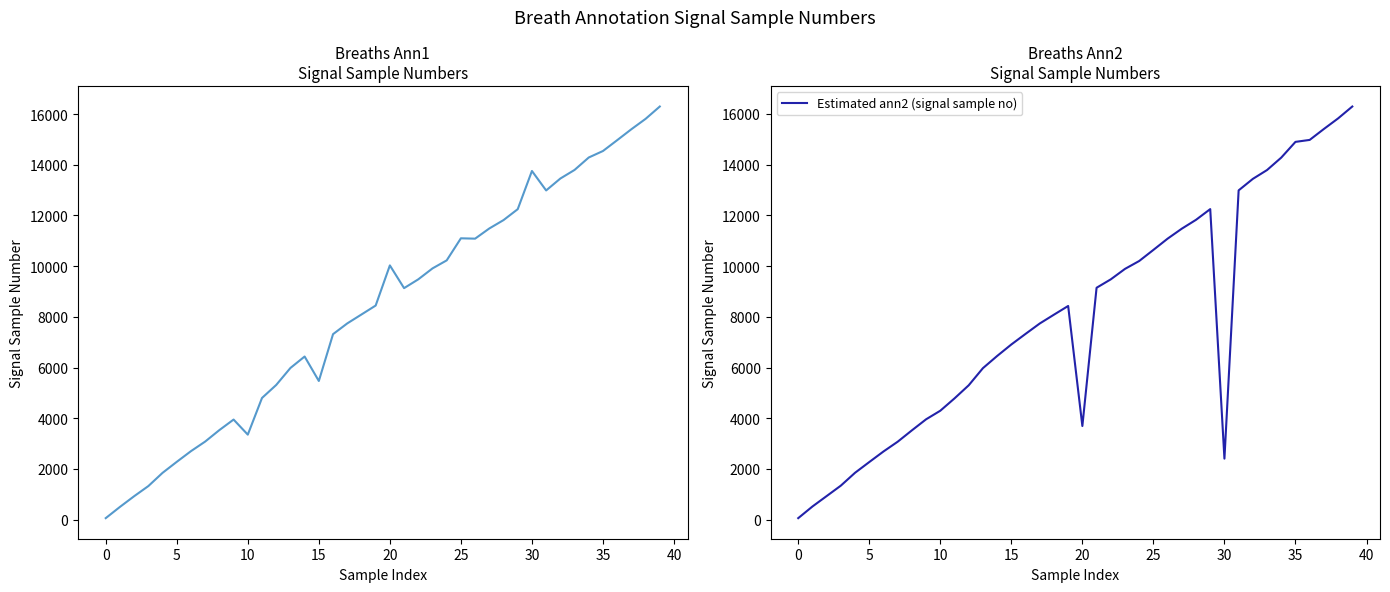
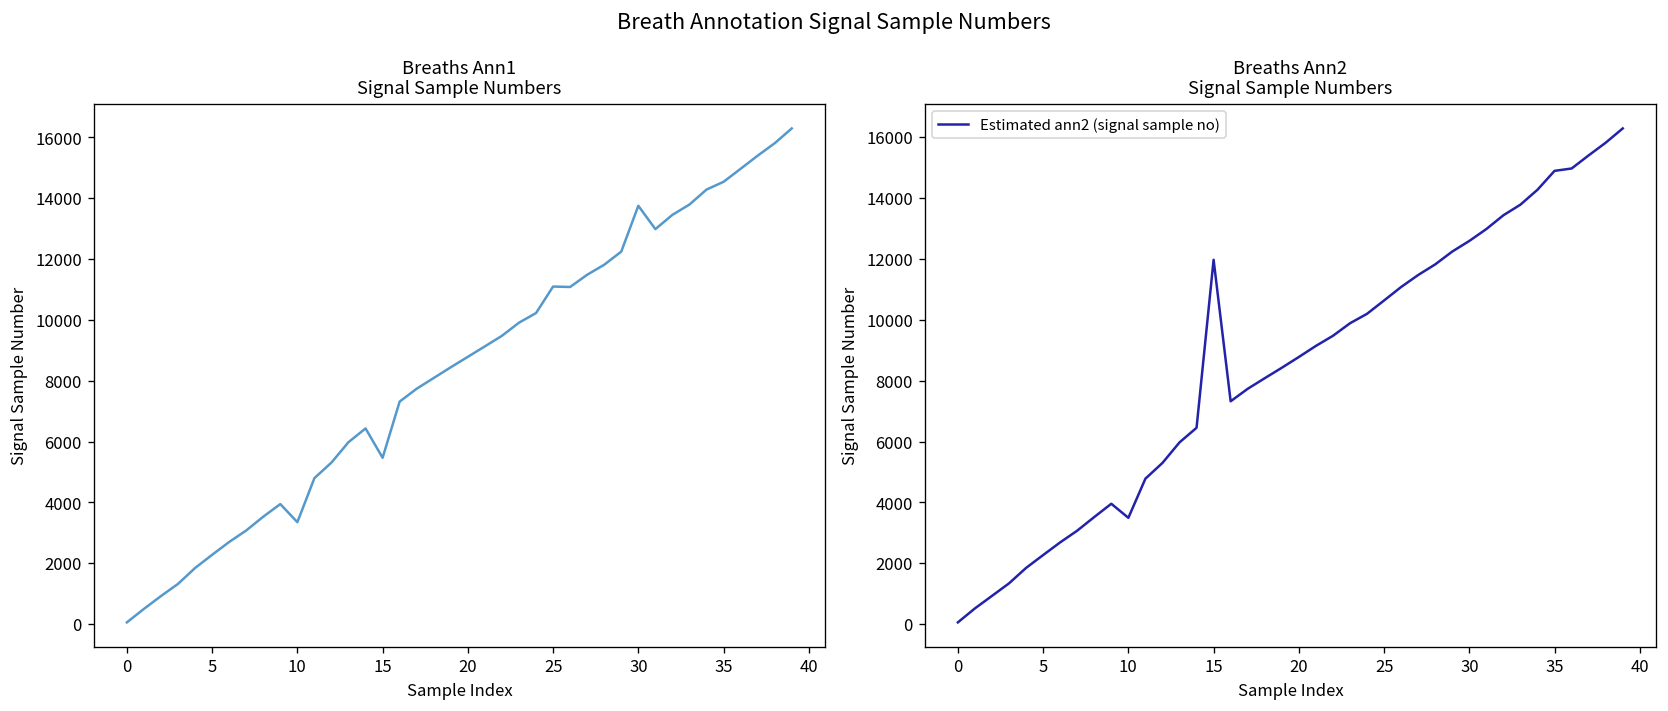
  {
    "Breaths Ann1 Signal Sample Numbers": {
      "0": 100,
      "5": 2300,
      "10": 3400,
      "15": 5500,
-     "20": 10000,
+     "20": 8800,
      "25": 11100,
      "30": 13800,
      "35": 14500
    },
    "Breaths Ann2 Signal Sample Numbers": {
      "0": 100,
      "5": 2300,
-     "10": 4300,
-     "15": 6900,
-     "20": 3700,
+     "10": 3500,
+     "15": 12000,
+     "20": 8800,
      "25": 10600,
-     "30": 2400,
+     "30": 12600,
      "35": 14900
    }
  }
